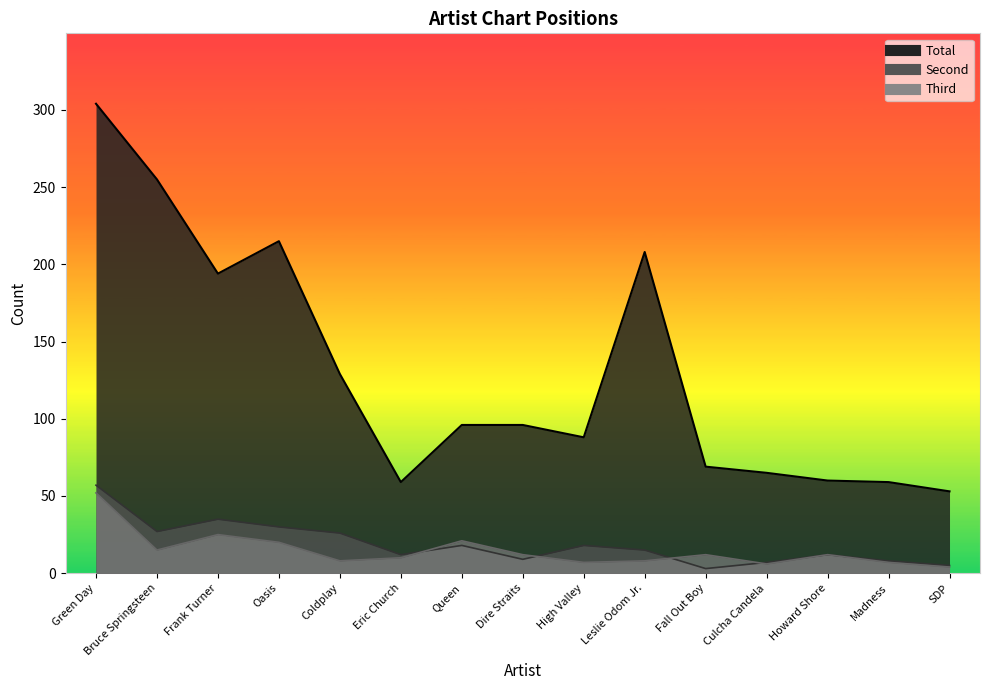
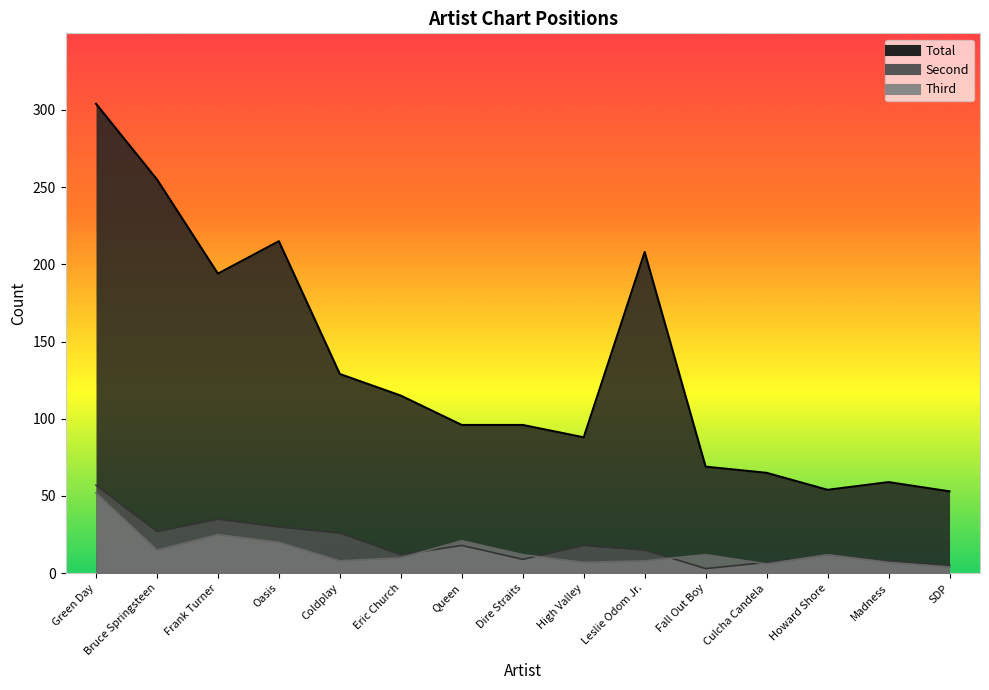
  {
    "Total": {
      "Green Day": 304,
      "Bruce Springsteen": 255,
      "Frank Turner": 194,
      "Oasis": 215,
      "Coldplay": 129,
-     "Eric Church": 59,
+     "Eric Church": 115,
      "Queen": 96,
      "Dire Straits": 96,
      "High Valley": 88,
      "Leslie Odom Jr.": 208,
      "Fall Out Boy": 69,
      "Culcha Candela": 65,
-     "Howard Shore": 60,
+     "Howard Shore": 54,
      "Madness": 59,
      "SDP": 53
    },
    "Second": {
      "Green Day": 57,
      "Bruce Springsteen": 27,
      "Frank Turner": 35,
      "Oasis": 30,
      "Coldplay": 26,
      "Eric Church": 12,
      "Queen": 18,
      "Dire Straits": 9,
      "High Valley": 18,
      "Leslie Odom Jr.": 15,
      "Fall Out Boy": 3
    },
    "Third": {
      "Green Day": 52,
      "Bruce Springsteen": 15,
      "Frank Turner": 25,
      "Oasis": 20,
      "Coldplay": 8,
      "Eric Church": 10,
      "Queen": 21,
      "Dire Straits": 12,
      "High Valley": 7,
      "Leslie Odom Jr.": 8,
      "Fall Out Boy": 12
    }
  }
